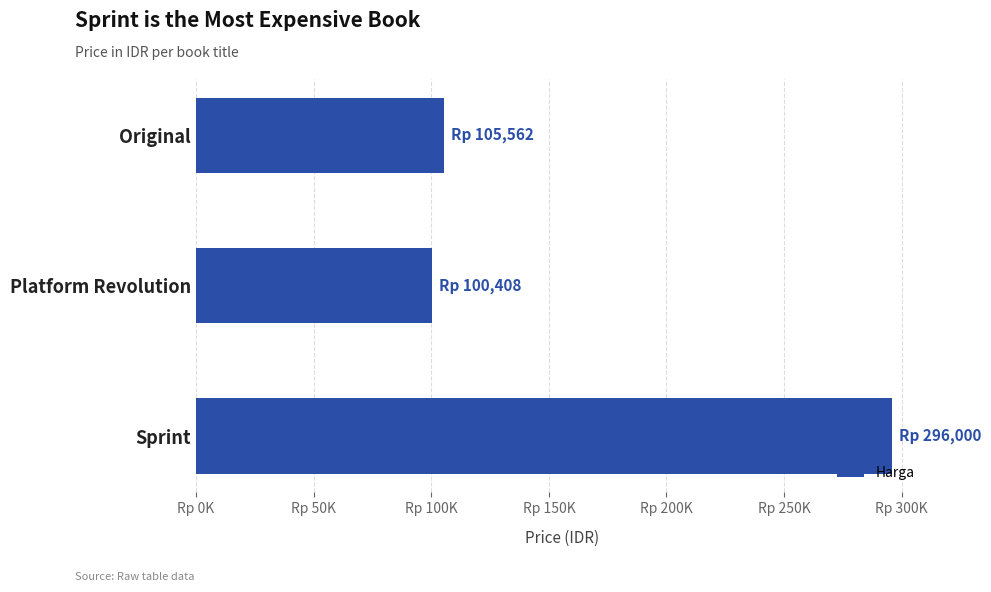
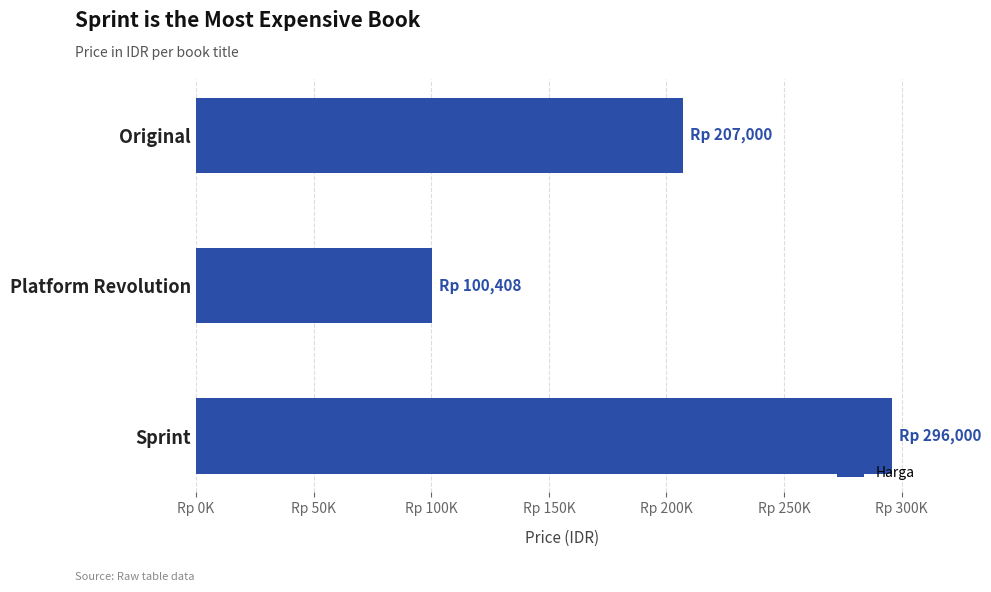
  {
-   "Original": "105,562",
+   "Original": "207,000",
    "Platform Revolution": "100,408",
    "Sprint": "296,000"
  }
